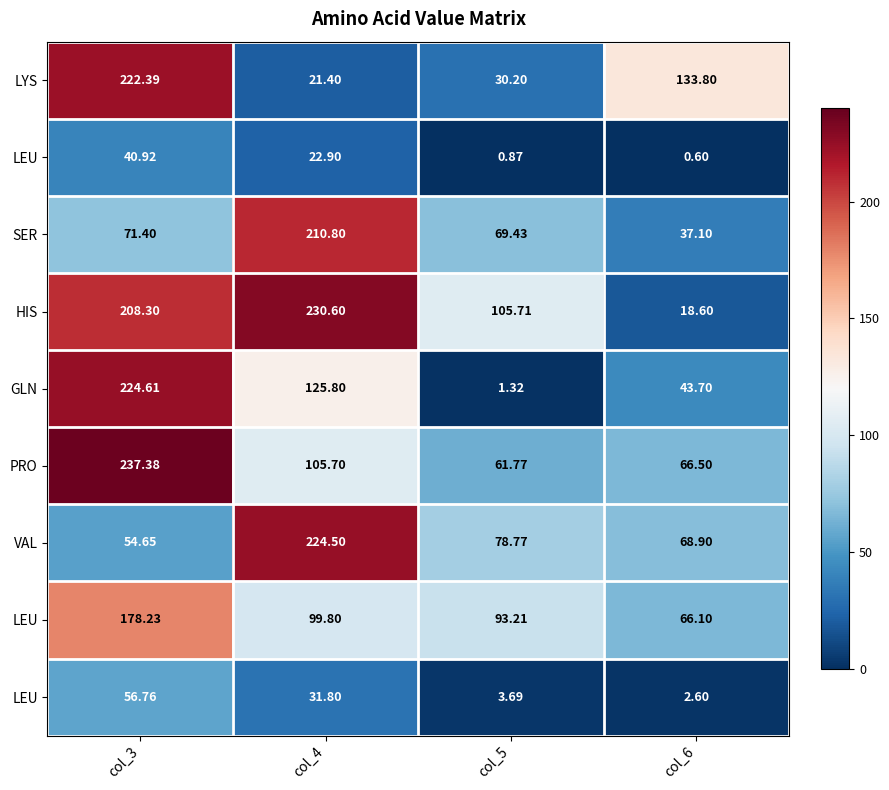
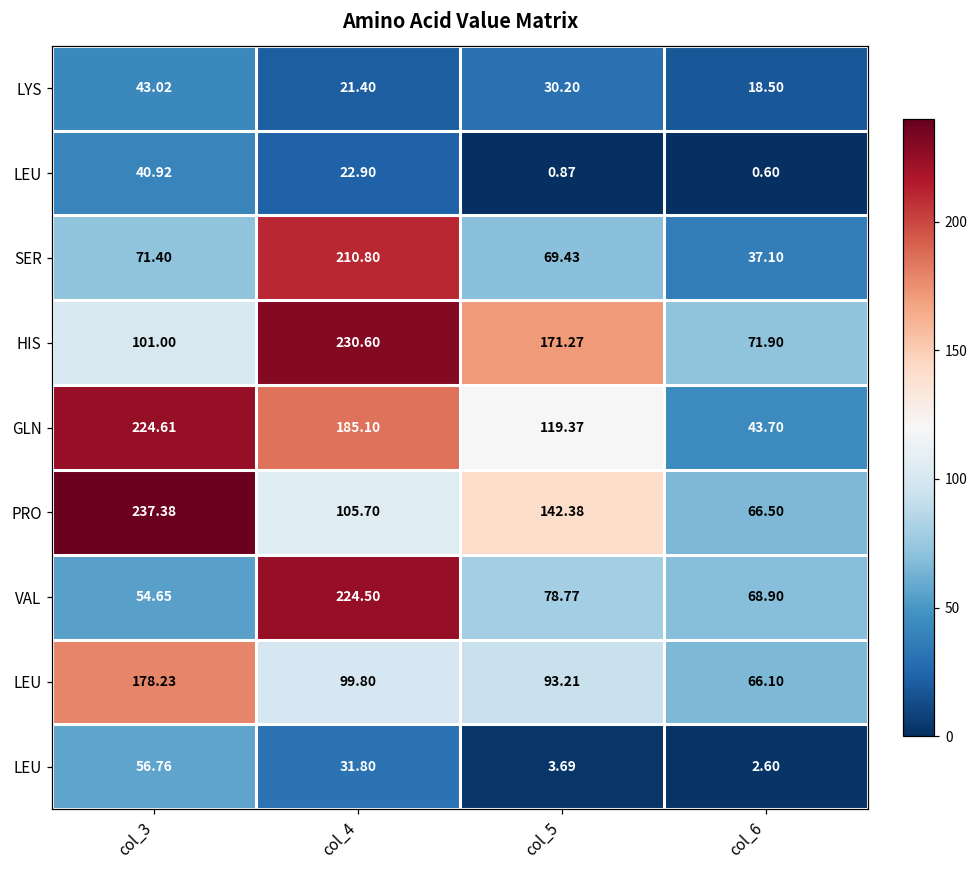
  {
    "LYS": {
-     "col_3": 222.39,
+     "col_3": 43.02,
      "col_4": 21.40,
      "col_5": 30.20,
-     "col_6": 133.80
+     "col_6": 18.50
    },
    "SER": {
      "col_3": 71.40,
      "col_4": 210.80,
      "col_5": 69.43,
      "col_6": 37.10
    },
    "HIS": {
-     "col_3": 208.30,
+     "col_3": 101.00,
      "col_4": 230.60,
-     "col_5": 105.71,
-     "col_6": 18.60
+     "col_5": 171.27,
+     "col_6": 71.90
    },
    "GLN": {
      "col_3": 224.61,
-     "col_4": 125.80,
-     "col_5": 1.32,
+     "col_4": 185.10,
+     "col_5": 119.37,
      "col_6": 43.70
    },
    "PRO": {
      "col_3": 237.38,
      "col_4": 105.70,
-     "col_5": 61.77,
+     "col_5": 142.38,
      "col_6": 66.50
    },
    "VAL": {
      "col_3": 54.65,
      "col_4": 224.50,
      "col_5": 78.77,
      "col_6": 68.90
    }
  }
